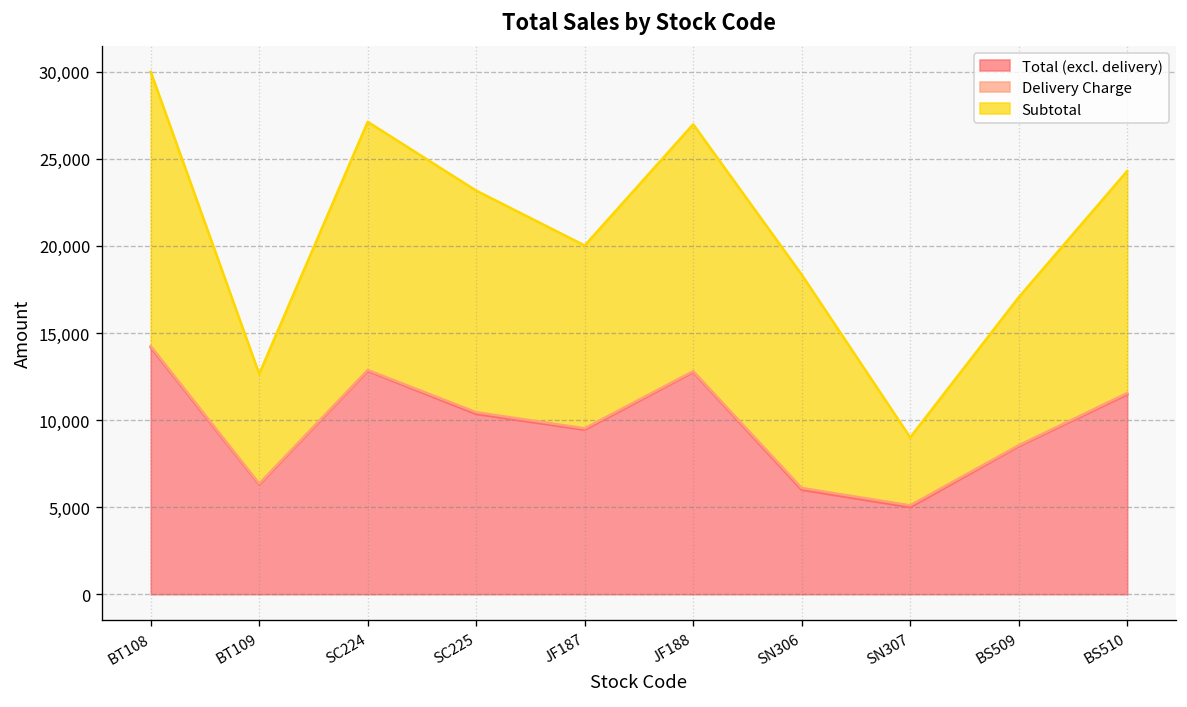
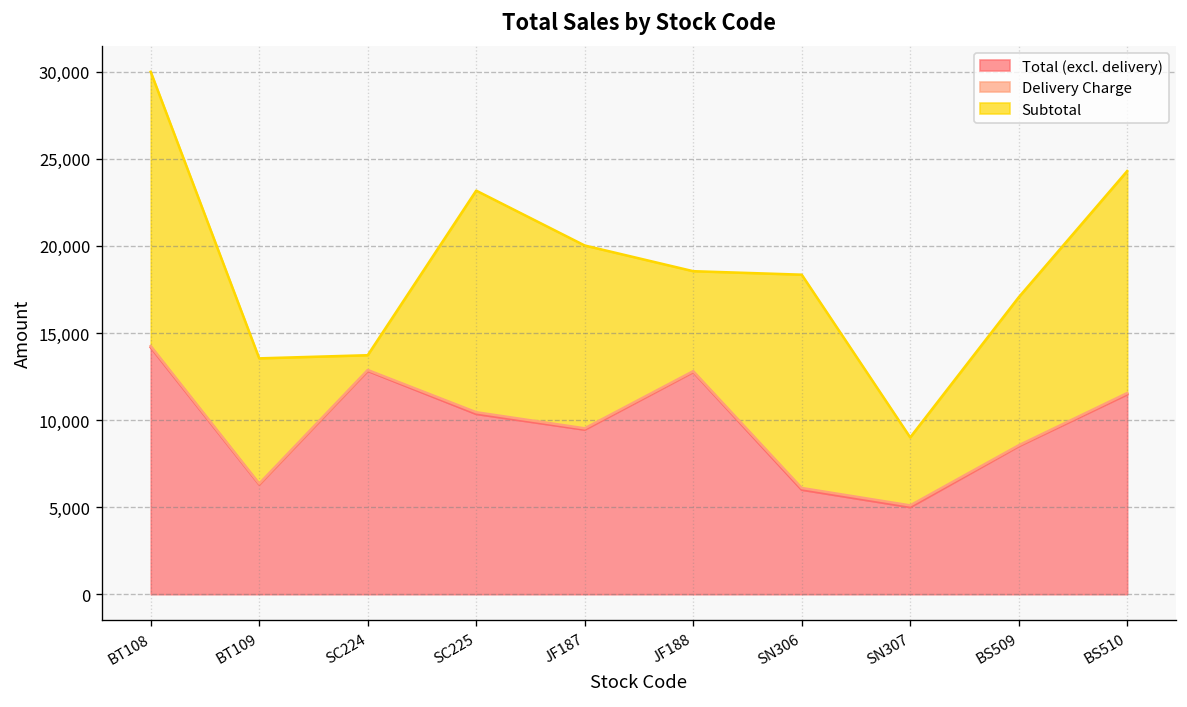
  {
    "Subtotal": {
      "BT108": "15,800",
-     "BT109": "6,300",
-     "SC224": "14,300",
+     "BT109": "7,200",
+     "SC224": "800",
      "SC225": "12,700",
      "JF187": "10,500",
-     "JF188": "14,200",
+     "JF188": "5,700",
      "SN306": "12,200",
      "SN307": "3,900",
      "BS509": "8,500",
      "BS510": "12,800"
    }
  }
